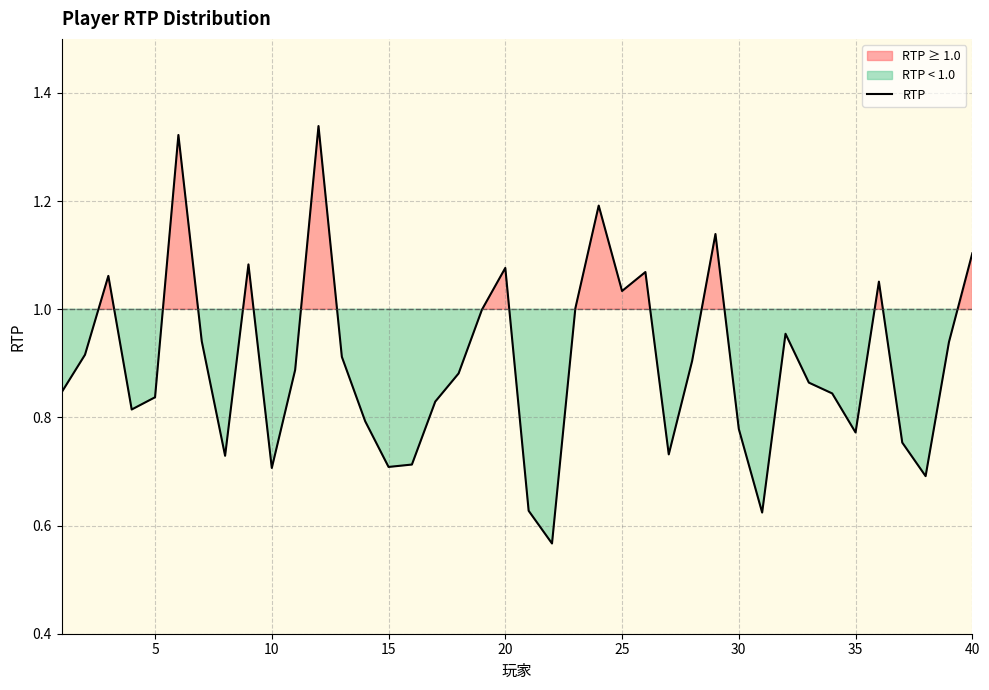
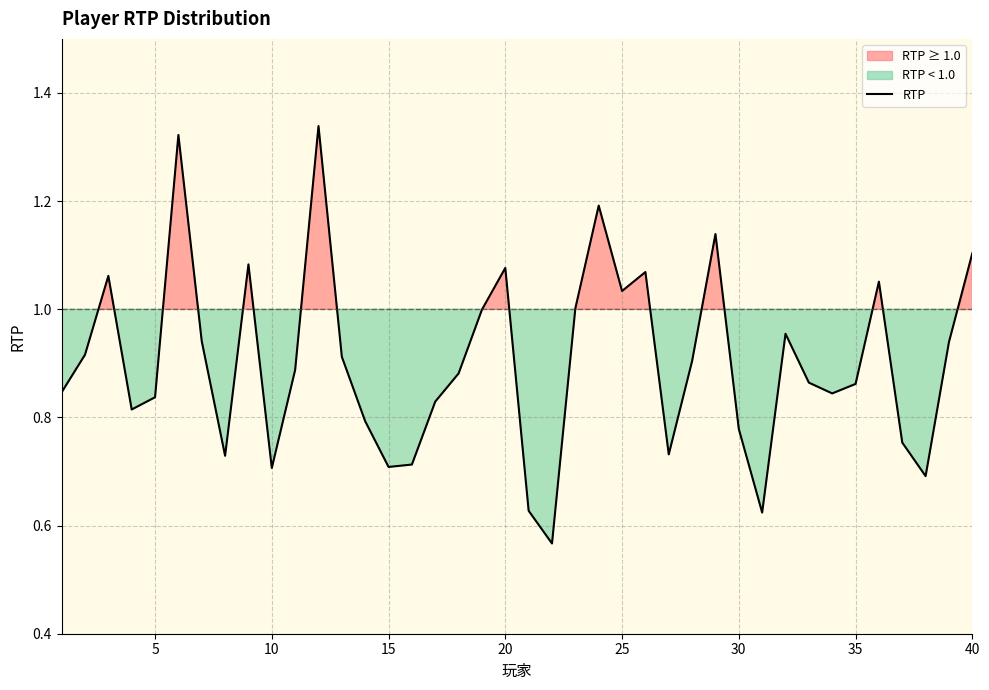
  {
    "5": 0.84,
    "10": 0.71,
    "15": 0.71,
    "20": 1.08,
    "25": 1.03,
    "30": 0.78,
-   "35": 0.77,
+   "35": 0.86,
    "40": 1.10
  }
